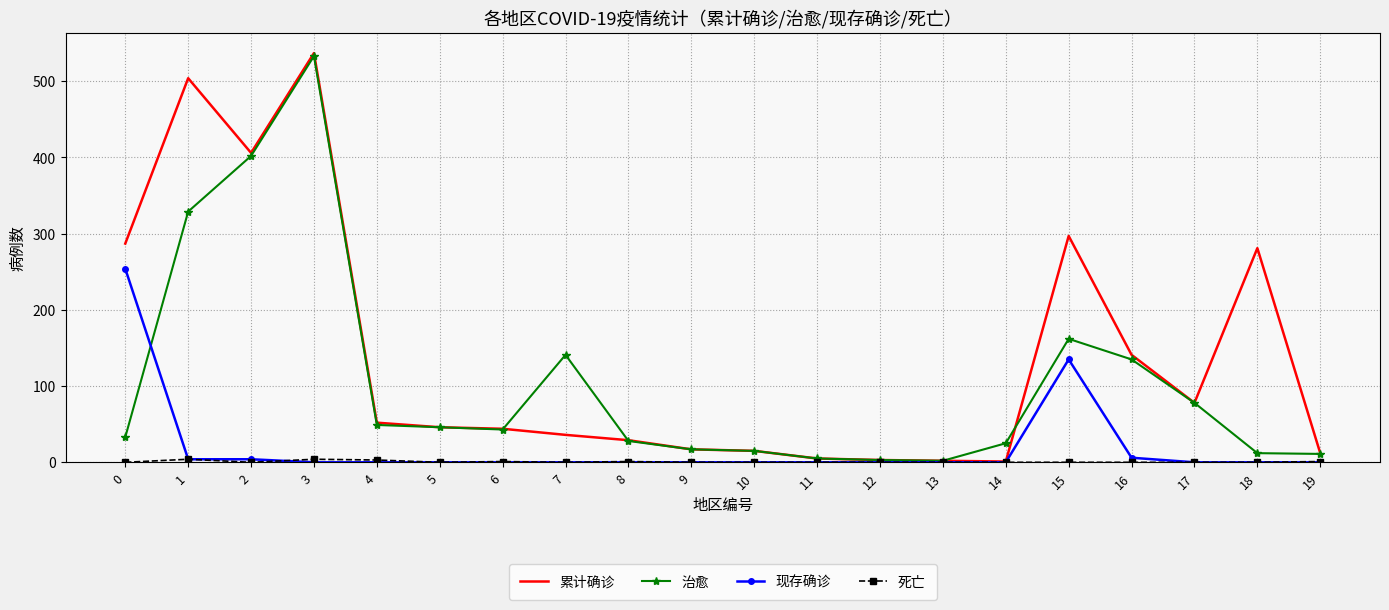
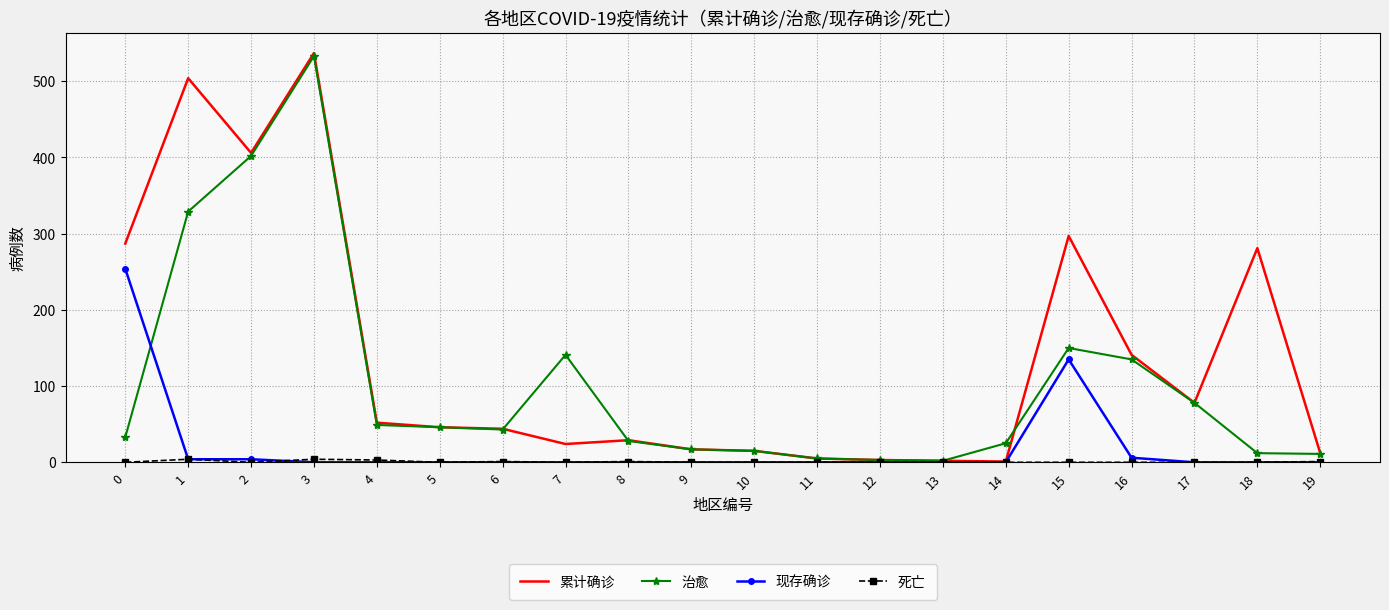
  {
    "累计确诊": {
      "0": 290,
      "1": 500,
      "2": 410,
      "3": 540,
-     "7": 40,
+     "7": 20,
      "15": 300,
      "16": 140,
      "18": 280
    },
    "治愈": {
      "0": 30,
      "1": 330,
      "2": 400,
      "3": 530,
      "7": 140,
      "14": 30,
-     "15": 160,
+     "15": 150,
      "16": 140,
      "18": 10
    },
    "现存确诊": {
      "0": 250,
      "2": 0,
      "3": 0,
      "15": 140,
      "16": 10
    },
    "死亡": {
      "0": 0,
      "2": 0,
      "3": 0,
      "15": 0,
      "16": 0
    }
  }
